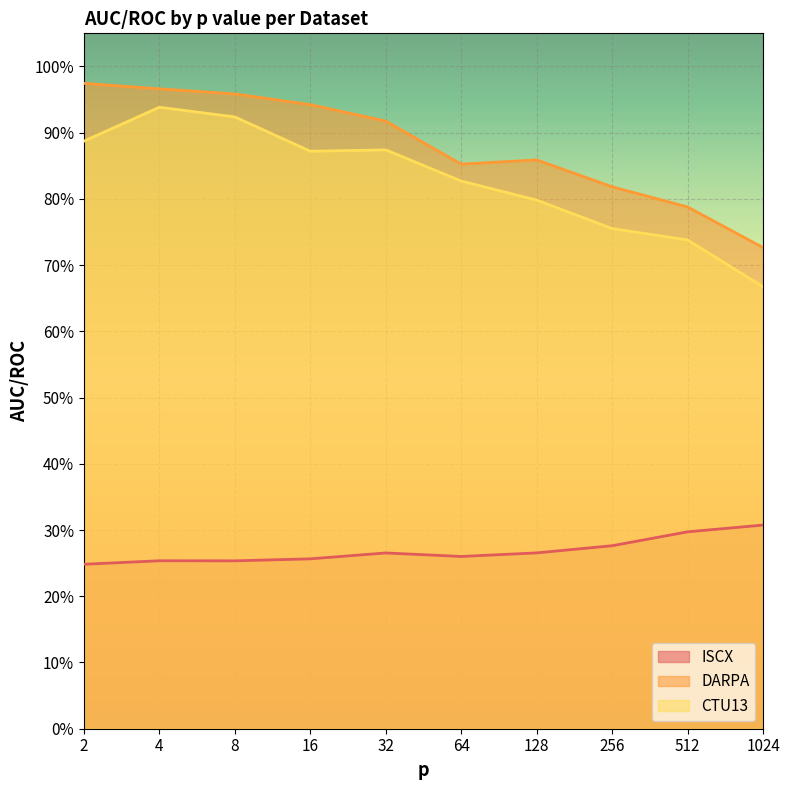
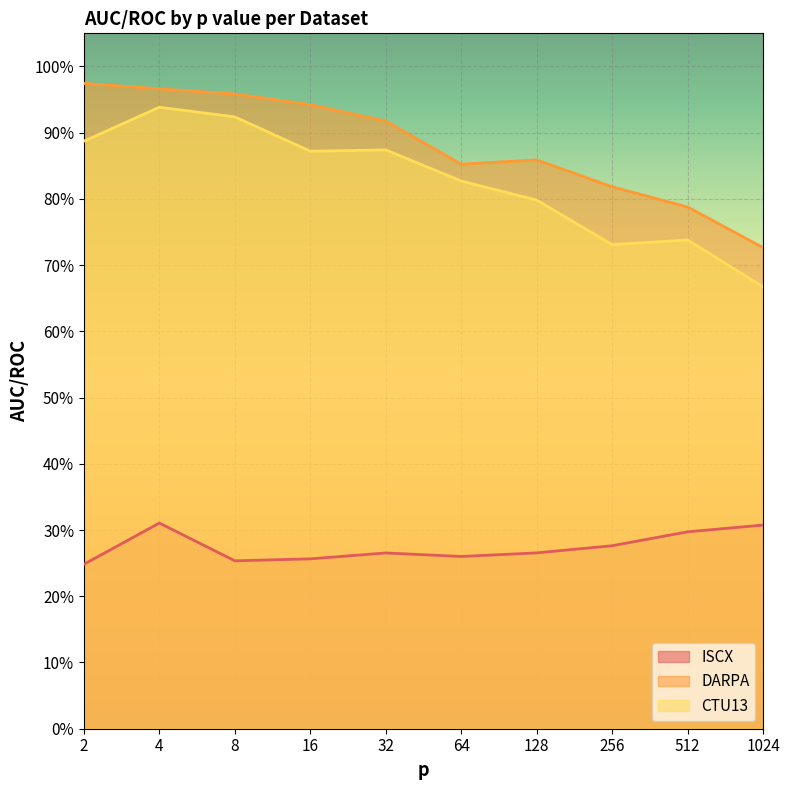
  {
    "ISCX": {
      "2": "25%",
-     "4": "25%",
+     "4": "31%",
      "8": "25%",
      "16": "26%",
      "32": "27%",
      "64": "26%",
      "128": "27%",
      "256": "28%",
      "512": "30%",
      "1024": "31%"
    },
    "DARPA": {
      "2": "97%",
      "4": "97%",
      "8": "96%",
      "16": "94%",
      "32": "92%",
      "64": "85%",
      "128": "86%",
      "256": "82%",
      "512": "79%",
      "1024": "73%"
    },
    "CTU13": {
      "2": "89%",
      "4": "94%",
      "8": "92%",
      "16": "87%",
      "32": "87%",
      "64": "83%",
      "128": "80%",
-     "256": "76%",
+     "256": "73%",
      "512": "74%",
      "1024": "67%"
    }
  }
